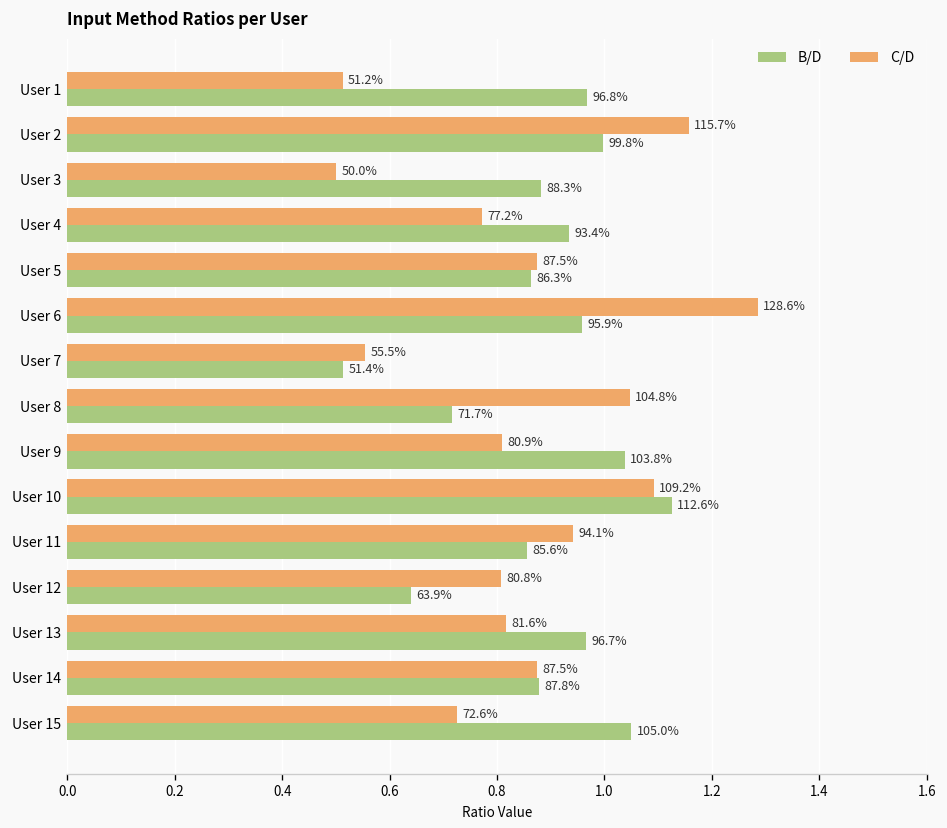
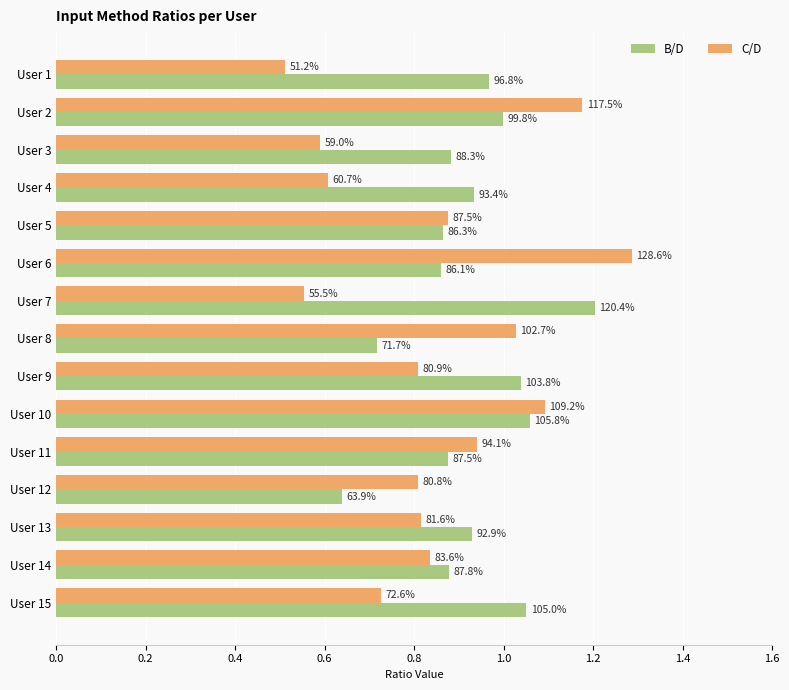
  {
    "B/D": {
      "User 1": "96.8%",
      "User 2": "99.8%",
      "User 3": "88.3%",
      "User 4": "93.4%",
      "User 5": "86.3%",
-     "User 6": "95.9%",
-     "User 7": "51.4%",
+     "User 6": "86.1%",
+     "User 7": "120.4%",
      "User 8": "71.7%",
      "User 9": "103.8%",
-     "User 10": "112.6%",
-     "User 11": "85.6%",
+     "User 10": "105.8%",
+     "User 11": "87.5%",
      "User 12": "63.9%",
-     "User 13": "96.7%",
+     "User 13": "92.9%",
      "User 14": "87.8%",
      "User 15": "105.0%"
    },
    "C/D": {
      "User 1": "51.2%",
-     "User 2": "115.7%",
-     "User 3": "50.0%",
-     "User 4": "77.2%",
+     "User 2": "117.5%",
+     "User 3": "59.0%",
+     "User 4": "60.7%",
      "User 5": "87.5%",
      "User 6": "128.6%",
      "User 7": "55.5%",
-     "User 8": "104.8%",
+     "User 8": "102.7%",
      "User 9": "80.9%",
      "User 10": "109.2%",
      "User 11": "94.1%",
      "User 12": "80.8%",
      "User 13": "81.6%",
-     "User 14": "87.5%",
+     "User 14": "83.6%",
      "User 15": "72.6%"
    }
  }
